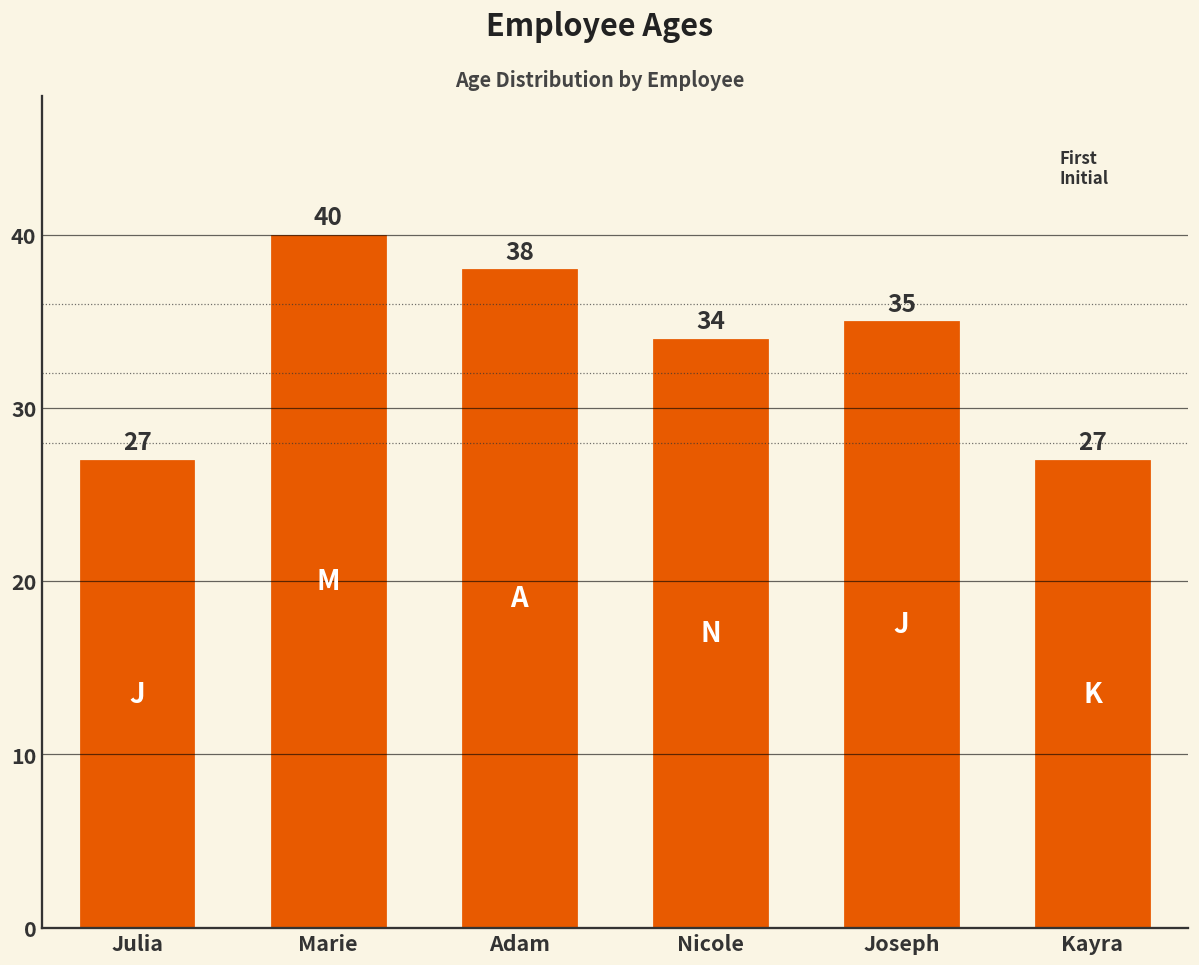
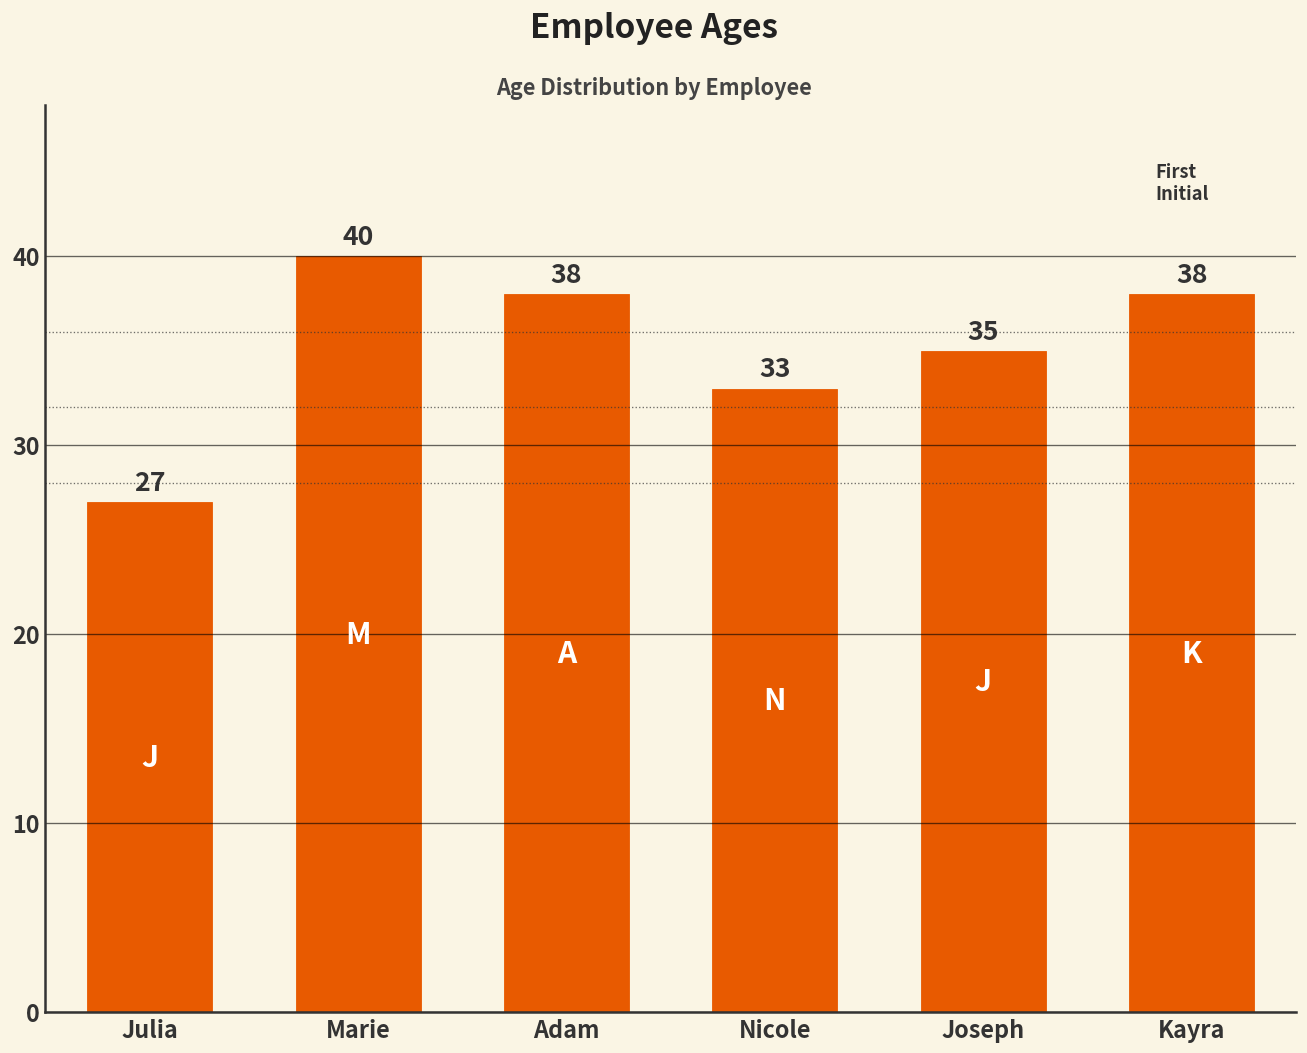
  {
    "Julia": 27,
    "Marie": 40,
    "Adam": 38,
-   "Nicole": 34,
+   "Nicole": 33,
    "Joseph": 35,
-   "Kayra": 27
+   "Kayra": 38
  }
